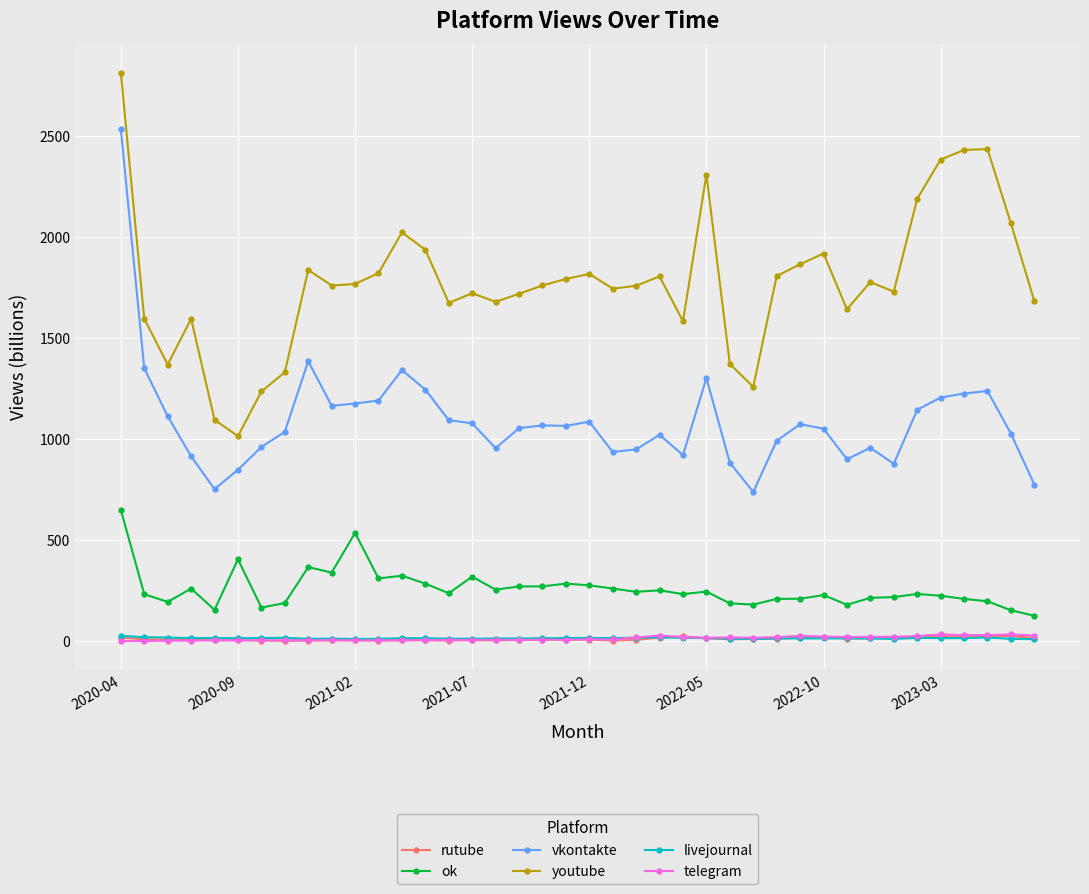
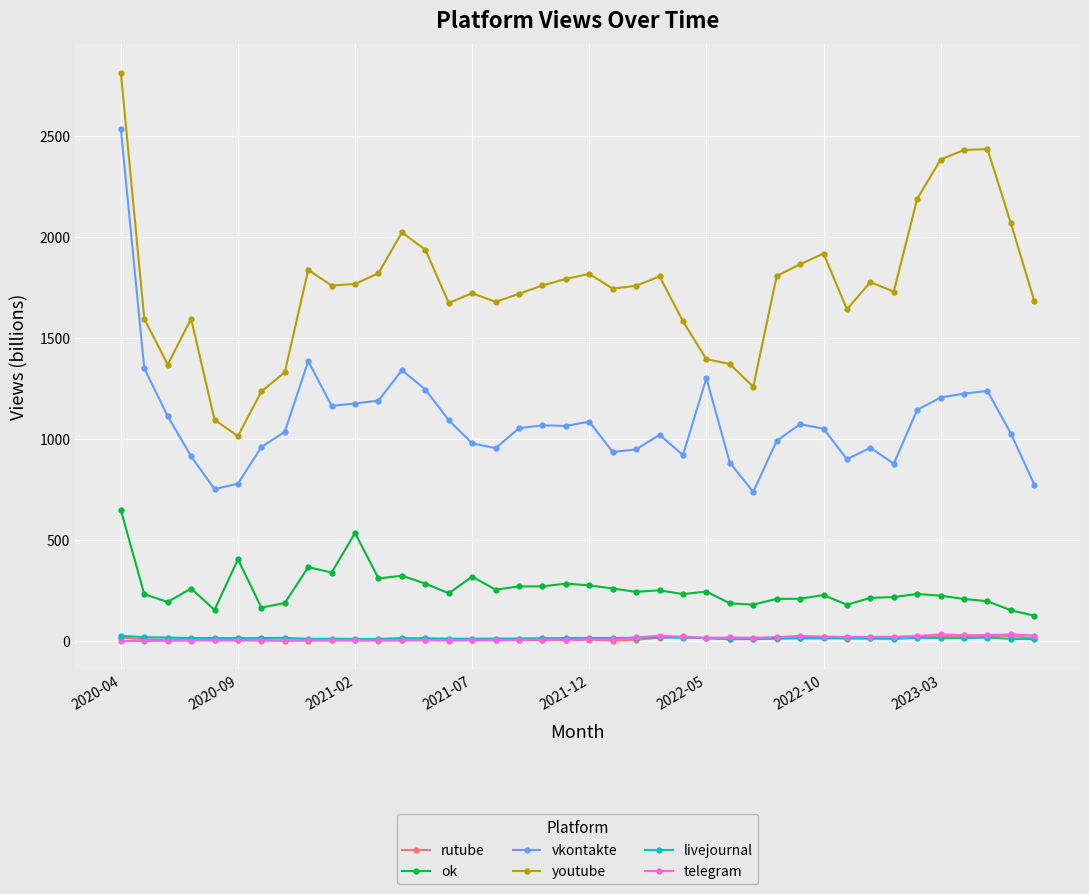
  {
    "ok": {
      "2020-04": 650,
      "2020-09": 400,
      "2021-02": 540,
      "2021-07": 320,
      "2021-12": 280,
      "2022-05": 250,
      "2022-10": 230,
      "2023-03": 220
    },
    "vkontakte": {
      "2020-04": 2530,
-     "2020-09": 850,
+     "2020-09": 780,
      "2021-02": 1180,
-     "2021-07": 1080,
+     "2021-07": 980,
      "2021-12": 1090,
      "2022-05": 1300,
      "2022-10": 1050,
      "2023-03": 1210
    },
    "youtube": {
      "2020-04": 2820,
      "2020-09": 1020,
      "2021-02": 1770,
      "2021-07": 1720,
      "2021-12": 1820,
-     "2022-05": 2310,
+     "2022-05": 1400,
      "2022-10": 1920,
      "2023-03": 2380
    },
    "telegram": {
      "2020-04": 0
    }
  }
